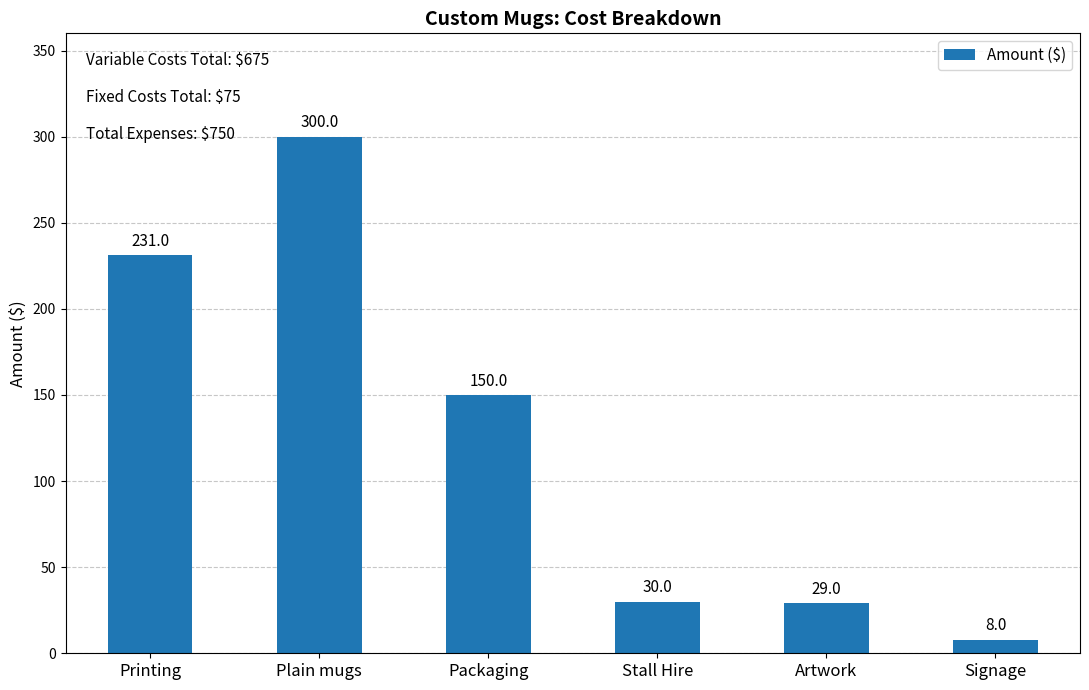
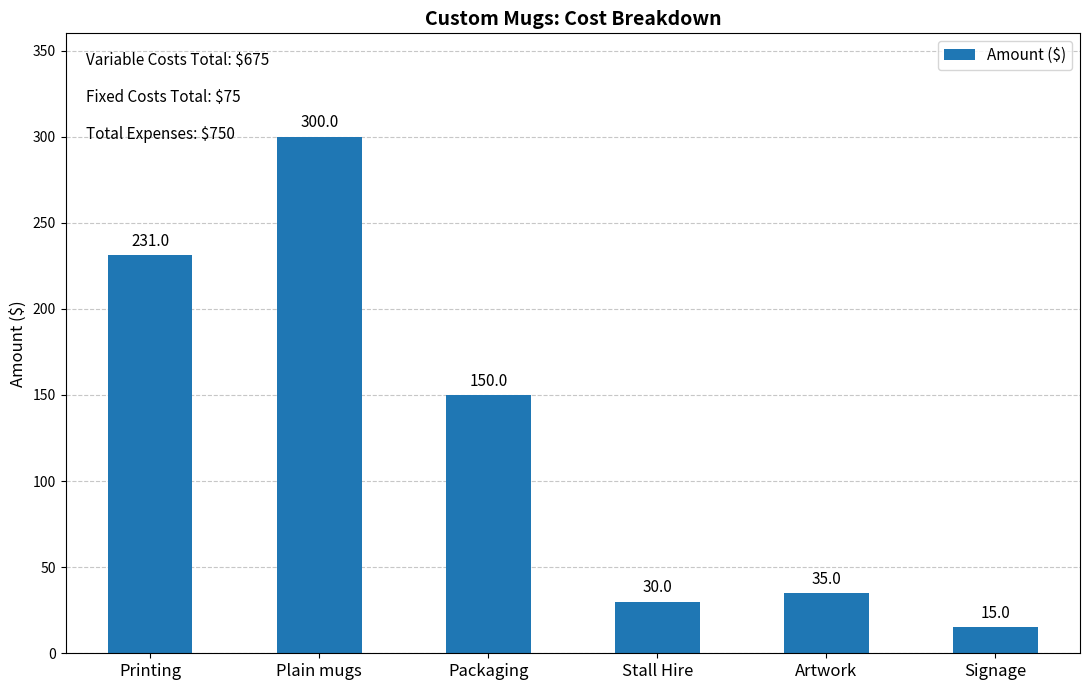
  {
    "Printing": 231.0,
    "Plain mugs": 300.0,
    "Packaging": 150.0,
    "Stall Hire": 30.0,
-   "Artwork": 29.0,
-   "Signage": 8.0
+   "Artwork": 35.0,
+   "Signage": 15.0
  }
